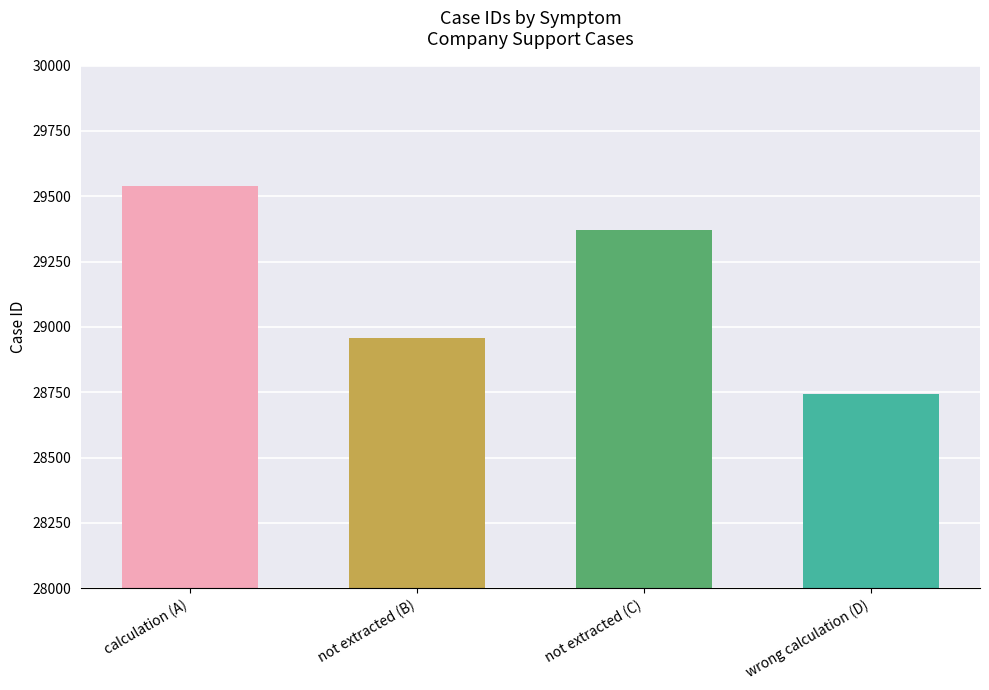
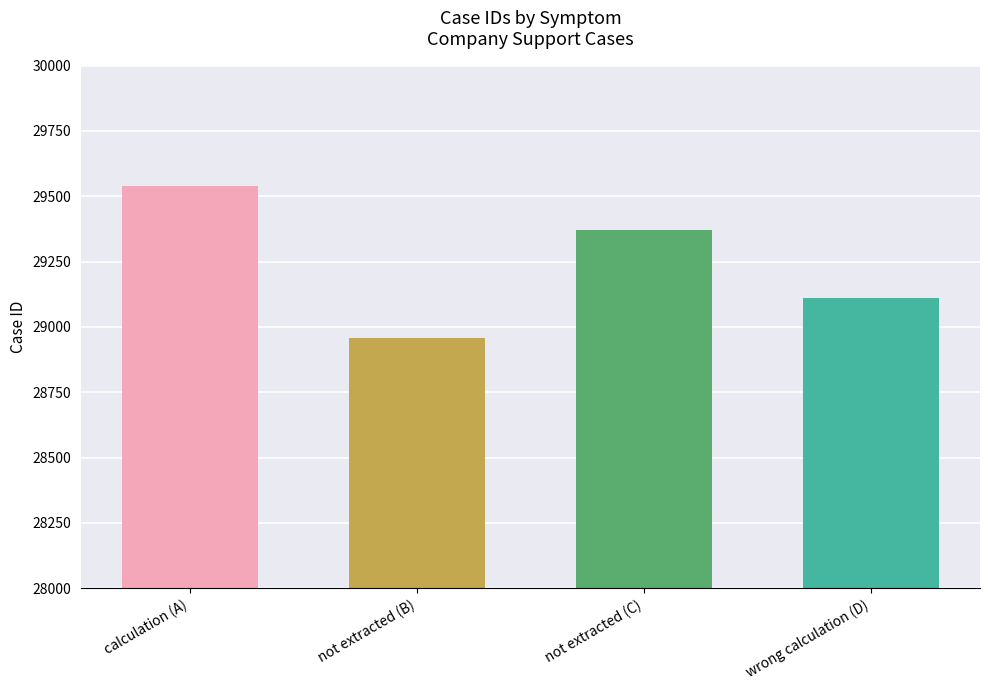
  {
    "calculation (A)": 29540,
    "not extracted (B)": 28960,
    "not extracted (C)": 29370,
-   "wrong calculation (D)": 28750
+   "wrong calculation (D)": 29110
  }
